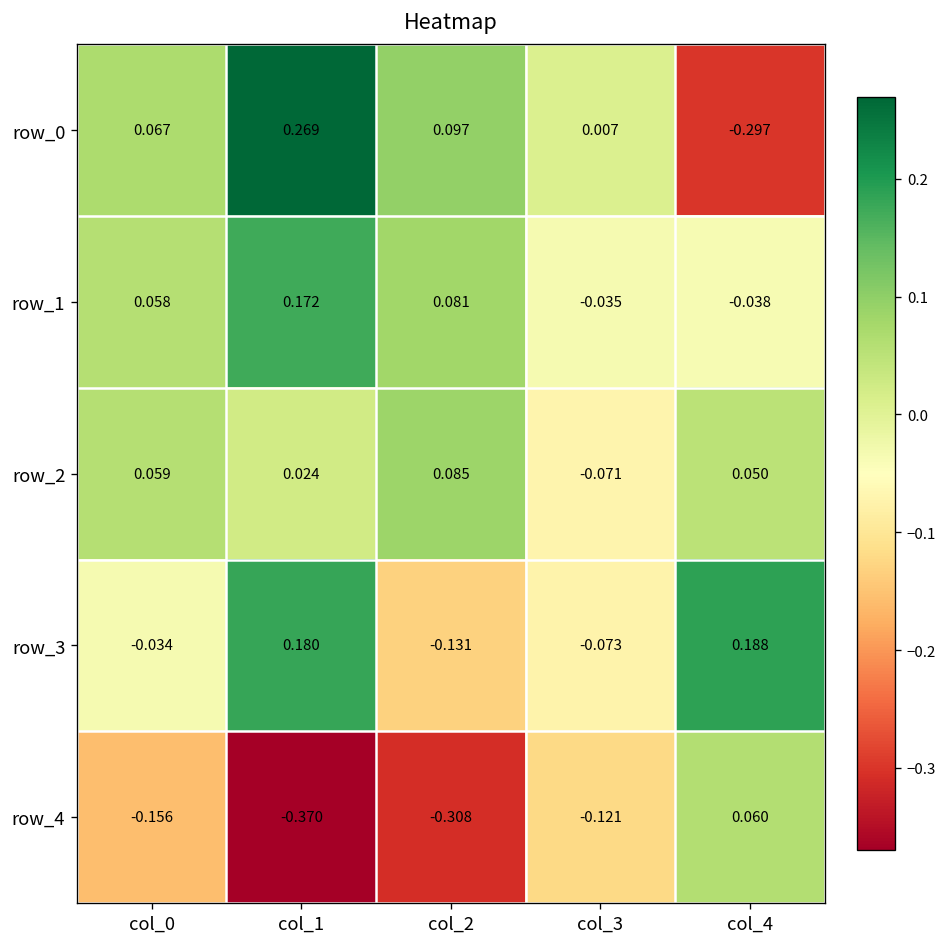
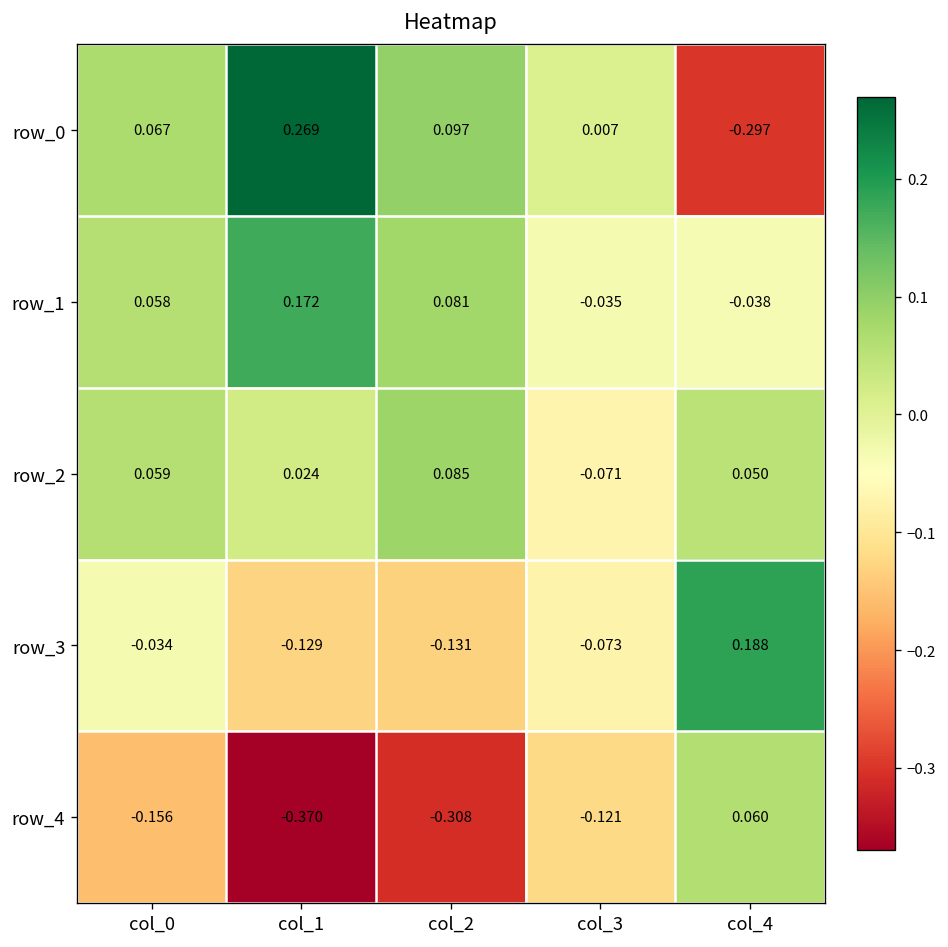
  {
    "row_0": {
      "col_0": 0.067,
      "col_1": 0.269,
      "col_2": 0.097,
      "col_3": 0.007,
      "col_4": -0.297
    },
    "row_1": {
      "col_0": 0.058,
      "col_1": 0.172,
      "col_2": 0.081,
      "col_3": -0.035,
      "col_4": -0.038
    },
    "row_2": {
      "col_0": 0.059,
      "col_1": 0.024,
      "col_2": 0.085,
      "col_3": -0.071,
      "col_4": 0.050
    },
    "row_3": {
      "col_0": -0.034,
-     "col_1": 0.180,
+     "col_1": -0.129,
      "col_2": -0.131,
      "col_3": -0.073,
      "col_4": 0.188
    },
    "row_4": {
      "col_0": -0.156,
      "col_1": -0.370,
      "col_2": -0.308,
      "col_3": -0.121,
      "col_4": 0.060
    }
  }
